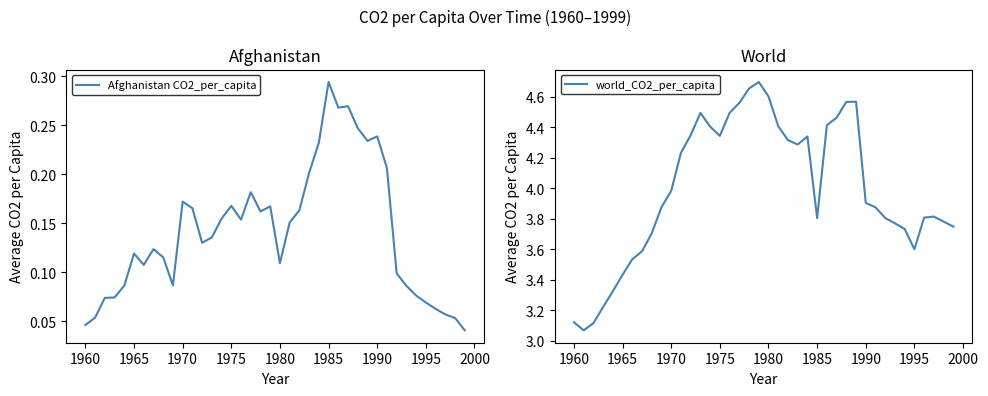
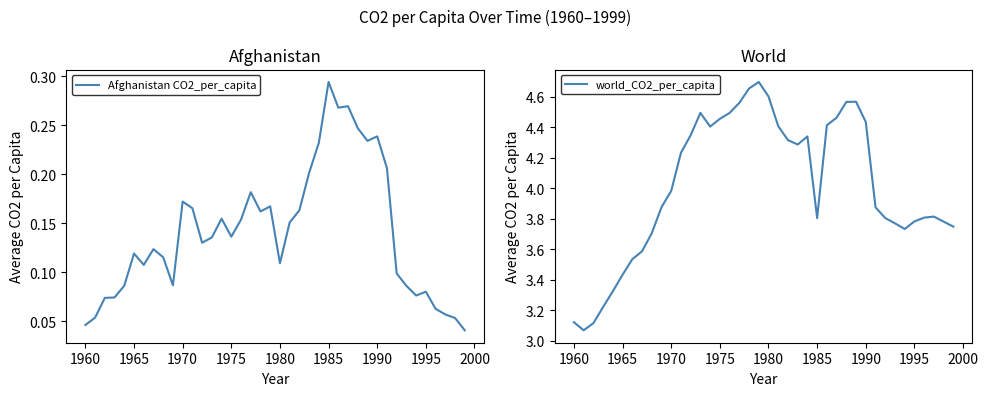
  {
    "Afghanistan": {
      "1960": 0.05,
      "1965": 0.12,
      "1970": 0.17,
-     "1975": 0.17,
+     "1975": 0.14,
      "1980": 0.11,
      "1985": 0.29,
      "1990": 0.24,
-     "1995": 0.07
+     "1995": 0.08
    },
    "World": {
      "1960": 3.12,
      "1965": 3.43,
      "1970": 3.98,
-     "1975": 4.34,
+     "1975": 4.45,
      "1980": 4.60,
      "1985": 3.80,
-     "1990": 3.90,
-     "1995": 3.60
+     "1990": 4.43,
+     "1995": 3.78
    }
  }
